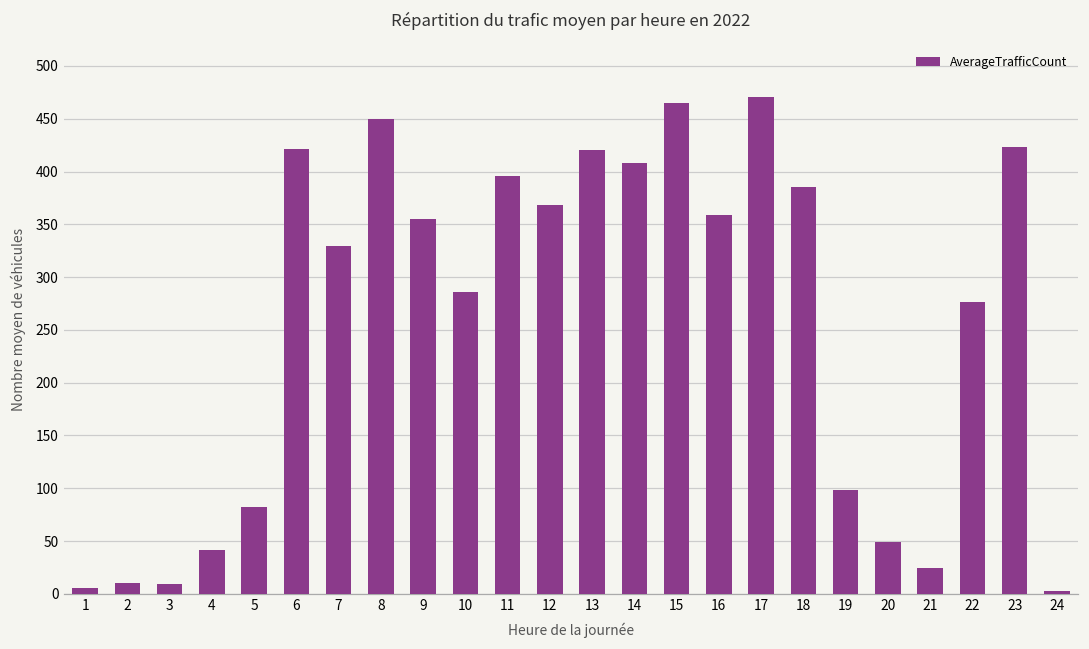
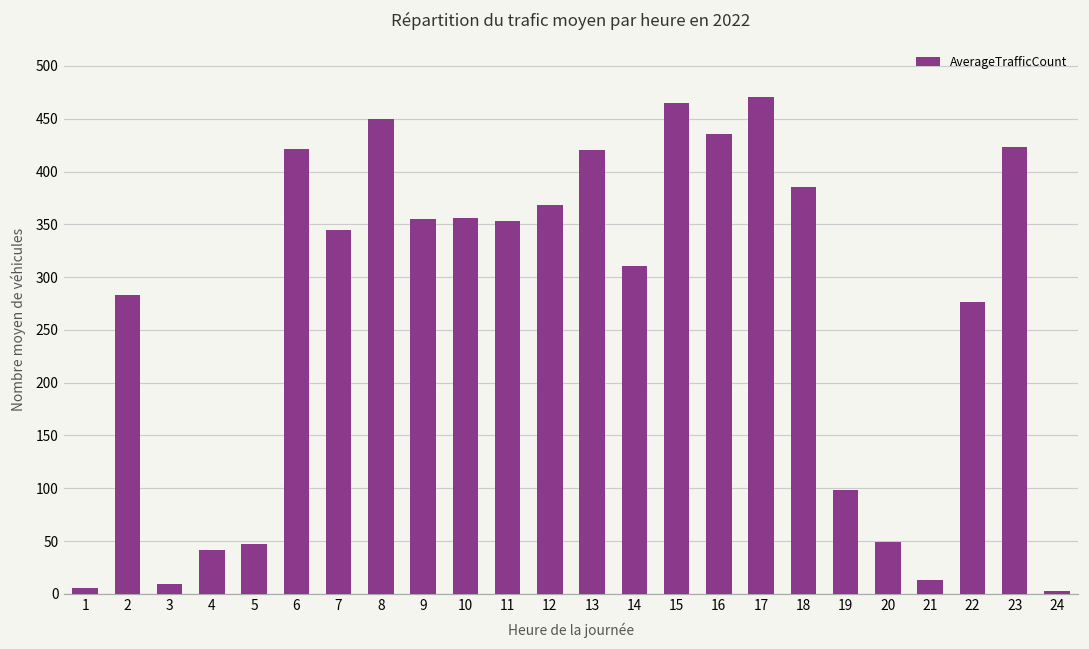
  {
    "1": 10,
-   "2": 10,
+   "2": 280,
    "3": 10,
    "4": 40,
-   "5": 80,
+   "5": 50,
    "6": 420,
-   "7": 330,
+   "7": 340,
    "8": 450,
    "9": 360,
-   "10": 290,
-   "11": 400,
+   "10": 360,
+   "11": 350,
    "12": 370,
    "13": 420,
-   "14": 410,
+   "14": 310,
    "15": 460,
-   "16": 360,
+   "16": 440,
    "17": 470,
    "18": 390,
    "19": 100,
    "20": 50,
-   "21": 20,
+   "21": 10,
    "22": 280,
    "23": 420,
    "24": 0
  }
